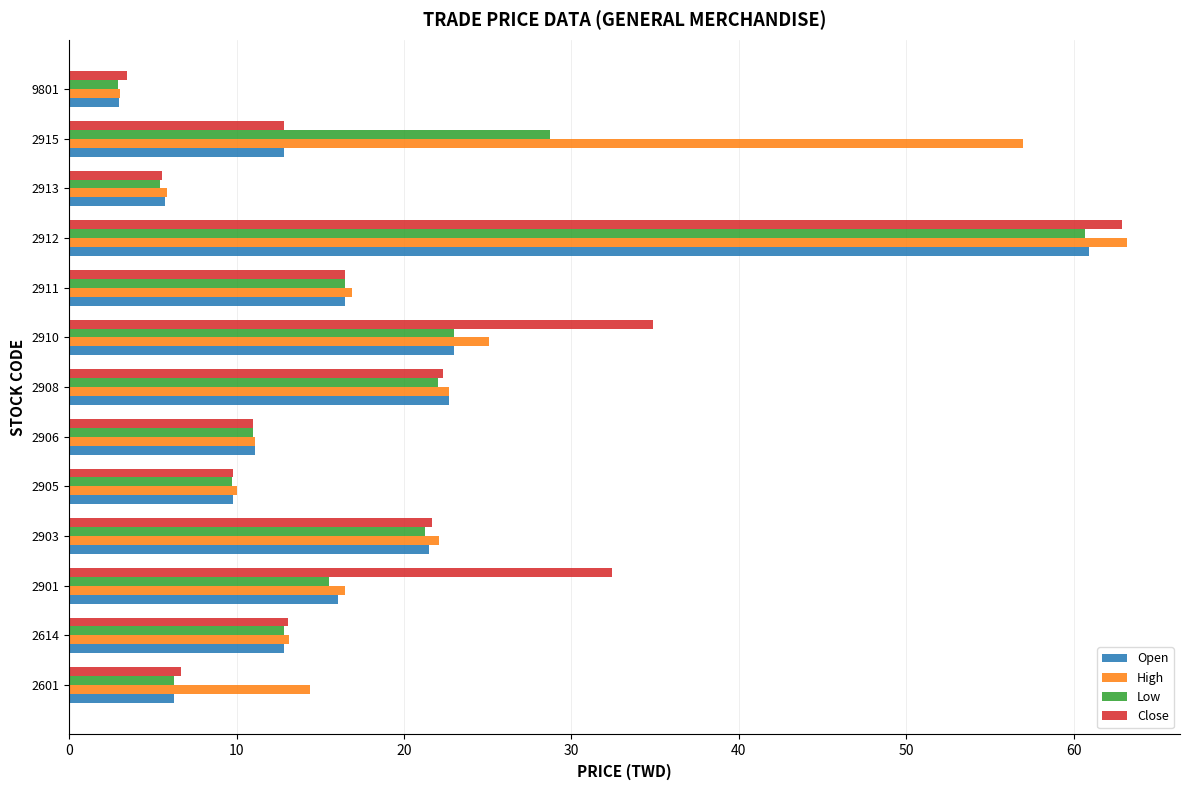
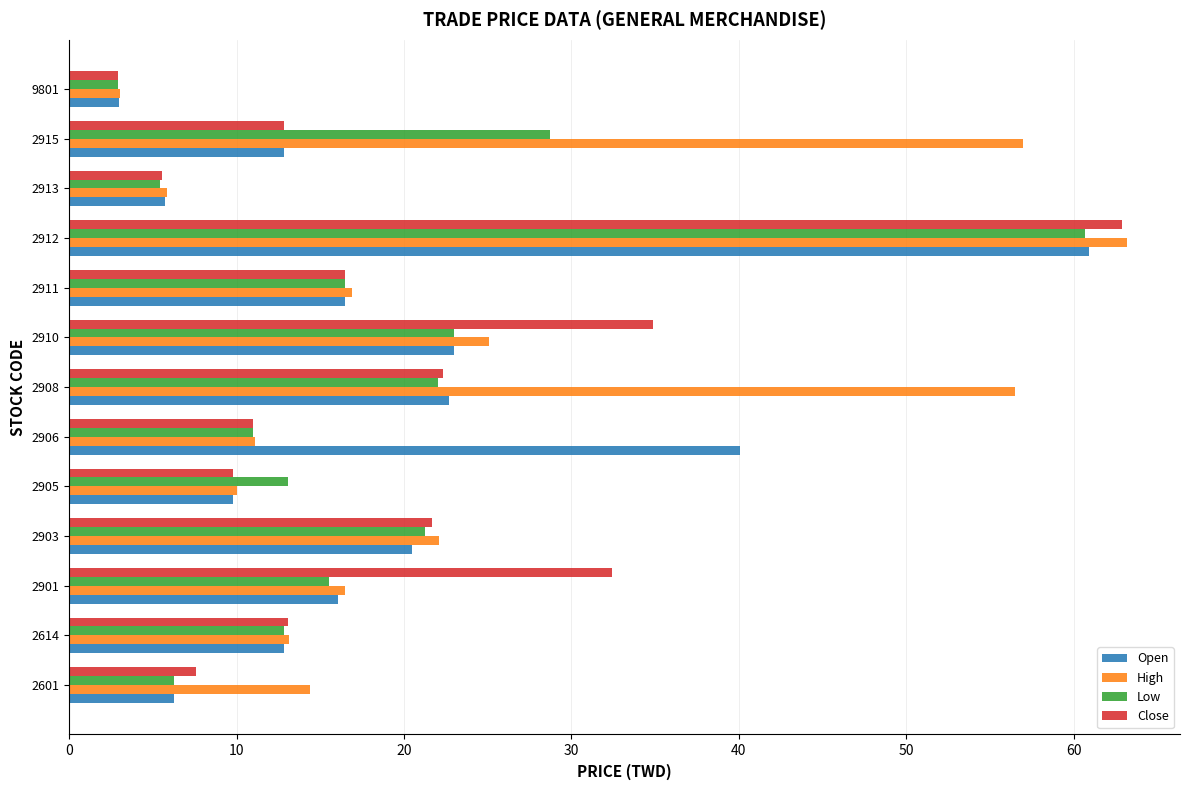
  {
    "Open": {
      "9801": 3.0,
      "2915": 12.9,
      "2913": 5.7,
      "2912": 60.9,
      "2911": 16.5,
      "2910": 23.0,
      "2908": 22.7,
-     "2906": 11.1,
+     "2906": 40.1,
      "2905": 9.8,
-     "2903": 21.5,
+     "2903": 20.5,
      "2901": 16.1,
      "2614": 12.9,
      "2601": 6.3
    },
    "High": {
      "9801": 3.1,
      "2915": 57.0,
      "2913": 5.8,
      "2912": 63.2,
      "2911": 16.9,
      "2910": 25.1,
-     "2908": 22.7,
+     "2908": 56.5,
      "2906": 11.1,
      "2905": 10.0,
      "2903": 22.1,
      "2901": 16.5,
      "2614": 13.1,
      "2601": 14.4
    },
    "Low": {
      "9801": 2.9,
      "2915": 28.8,
      "2913": 5.4,
      "2912": 60.7,
      "2911": 16.5,
      "2910": 23.0,
      "2908": 22.0,
      "2906": 11.0,
-     "2905": 9.7,
+     "2905": 13.1,
      "2903": 21.3,
      "2901": 15.5,
      "2614": 12.9,
      "2601": 6.3
    },
    "Close": {
-     "9801": 3.5,
+     "9801": 2.9,
      "2915": 12.9,
      "2913": 5.5,
      "2912": 62.9,
      "2911": 16.5,
      "2910": 34.9,
      "2908": 22.3,
      "2906": 11.0,
      "2905": 9.8,
      "2903": 21.7,
      "2901": 32.4,
      "2614": 13.1,
-     "2601": 6.7
+     "2601": 7.6
    }
  }
